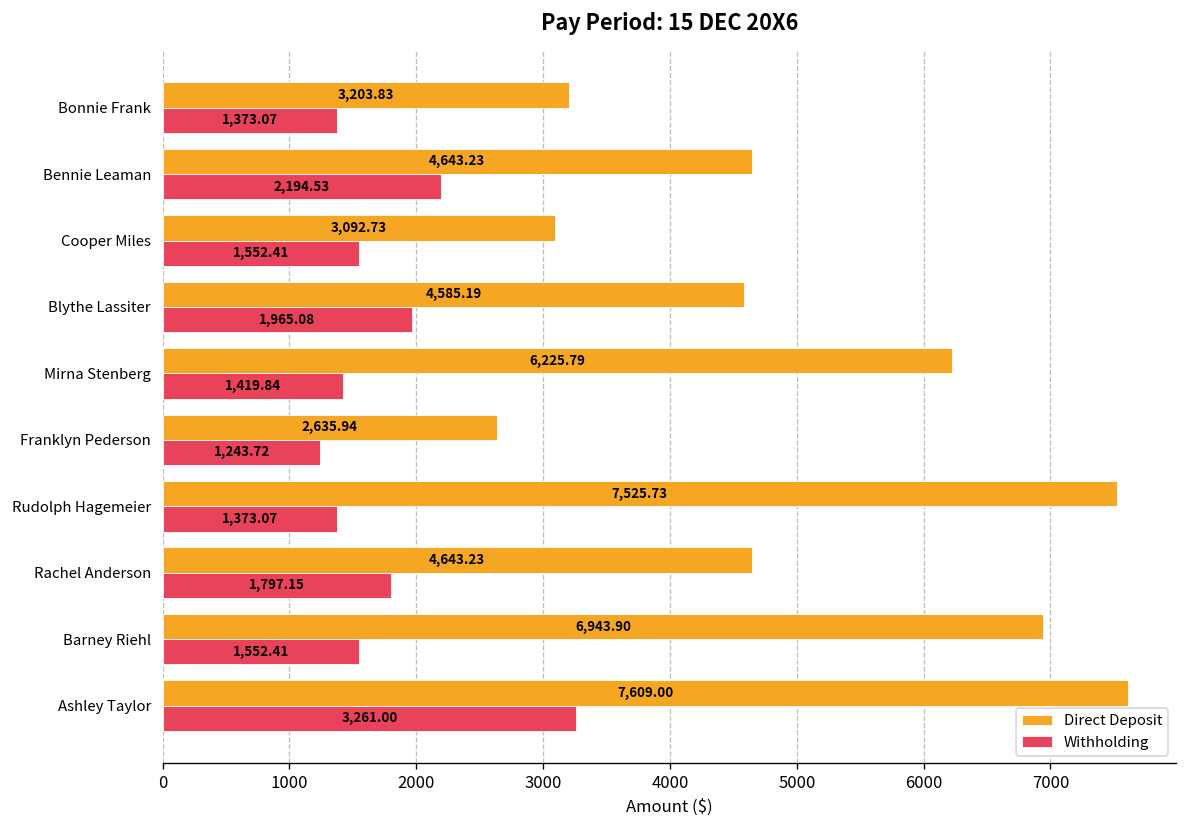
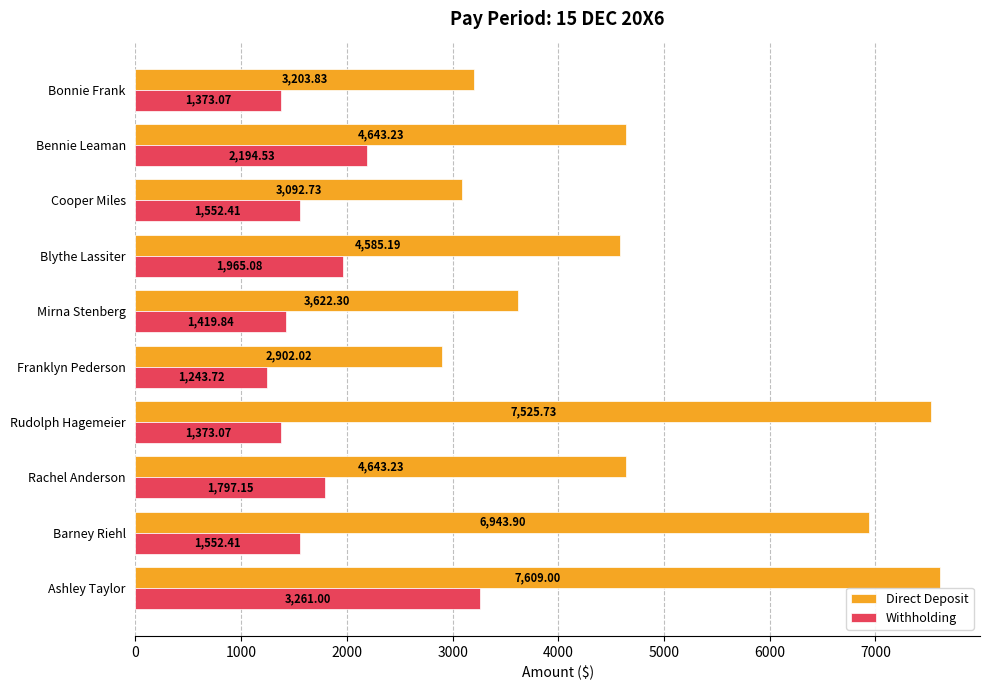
  {
    "Direct Deposit": {
      "Bonnie Frank": "3,203.83",
      "Bennie Leaman": "4,643.23",
      "Cooper Miles": "3,092.73",
      "Blythe Lassiter": "4,585.19",
-     "Mirna Stenberg": "6,225.79",
-     "Franklyn Pederson": "2,635.94",
+     "Mirna Stenberg": "3,622.30",
+     "Franklyn Pederson": "2,902.02",
      "Rudolph Hagemeier": "7,525.73",
      "Rachel Anderson": "4,643.23",
      "Barney Riehl": "6,943.90",
      "Ashley Taylor": "7,609.00"
    },
    "Withholding": {
      "Bonnie Frank": "1,373.07",
      "Bennie Leaman": "2,194.53",
      "Cooper Miles": "1,552.41",
      "Blythe Lassiter": "1,965.08",
      "Mirna Stenberg": "1,419.84",
      "Franklyn Pederson": "1,243.72",
      "Rudolph Hagemeier": "1,373.07",
      "Rachel Anderson": "1,797.15",
      "Barney Riehl": "1,552.41",
      "Ashley Taylor": "3,261.00"
    }
  }
